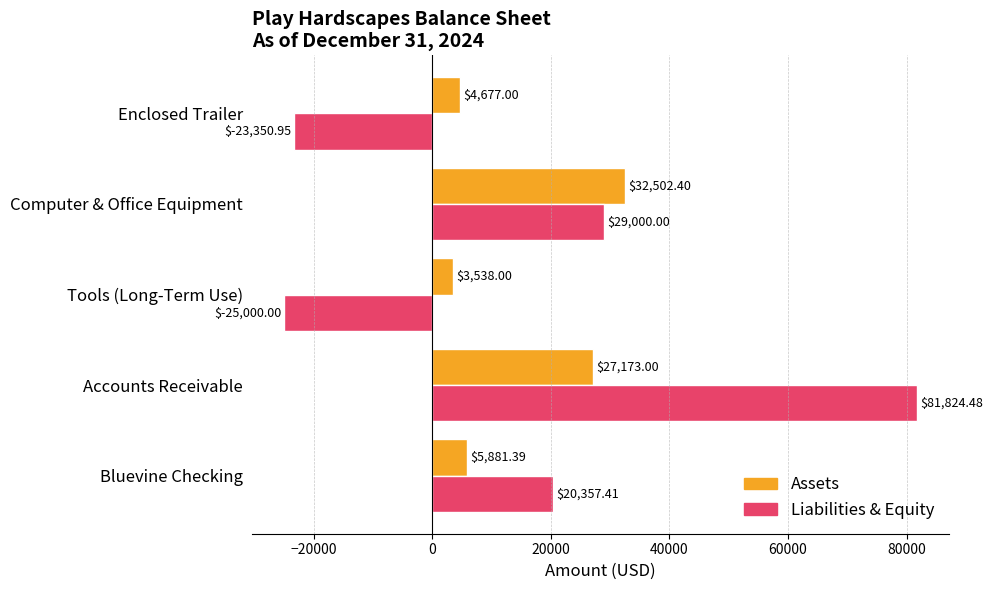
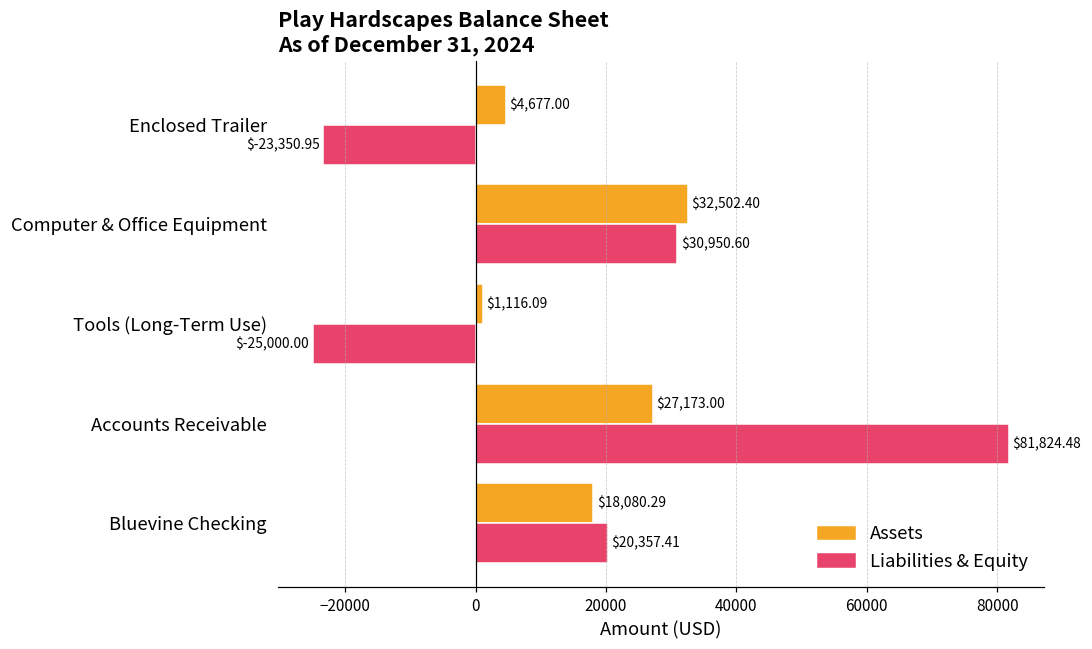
  {
    "Assets": {
      "Enclosed Trailer": "$4,677.00",
      "Computer & Office Equipment": "$32,502.40",
-     "Tools (Long-Term Use)": "$3,538.00",
+     "Tools (Long-Term Use)": "$1,116.09",
      "Accounts Receivable": "$27,173.00",
-     "Bluevine Checking": "$5,881.39"
+     "Bluevine Checking": "$18,080.29"
    },
    "Liabilities & Equity": {
      "Enclosed Trailer": "$-23,350.95",
-     "Computer & Office Equipment": "$29,000.00",
+     "Computer & Office Equipment": "$30,950.60",
      "Tools (Long-Term Use)": "$-25,000.00",
      "Accounts Receivable": "$81,824.48",
      "Bluevine Checking": "$20,357.41"
    }
  }
